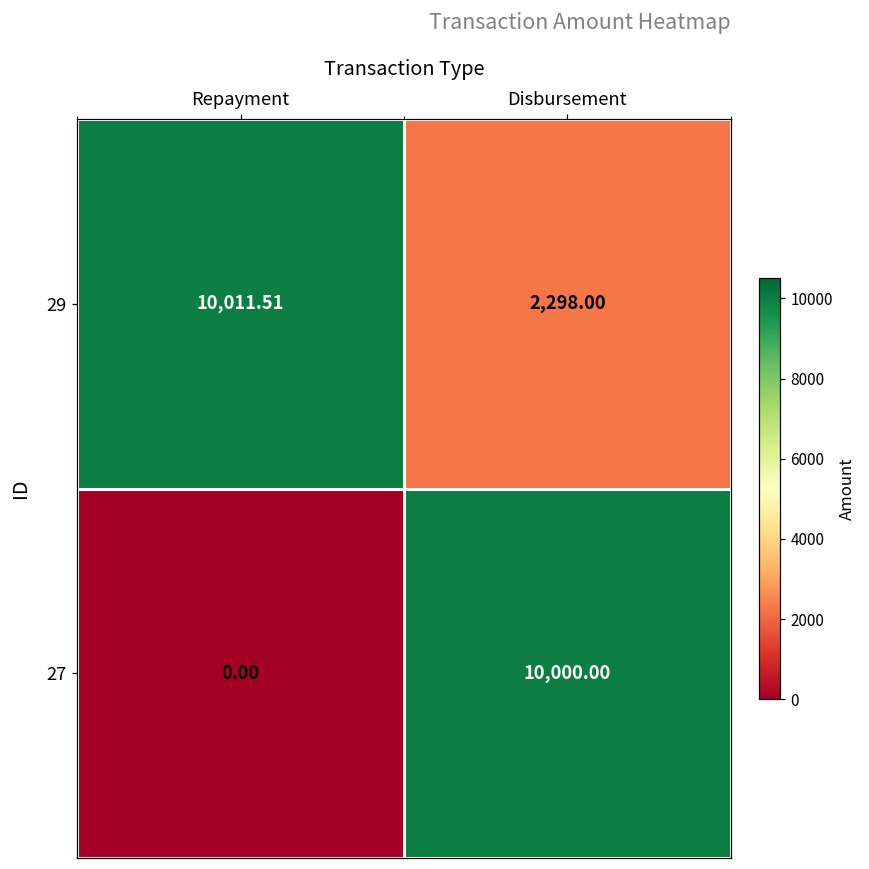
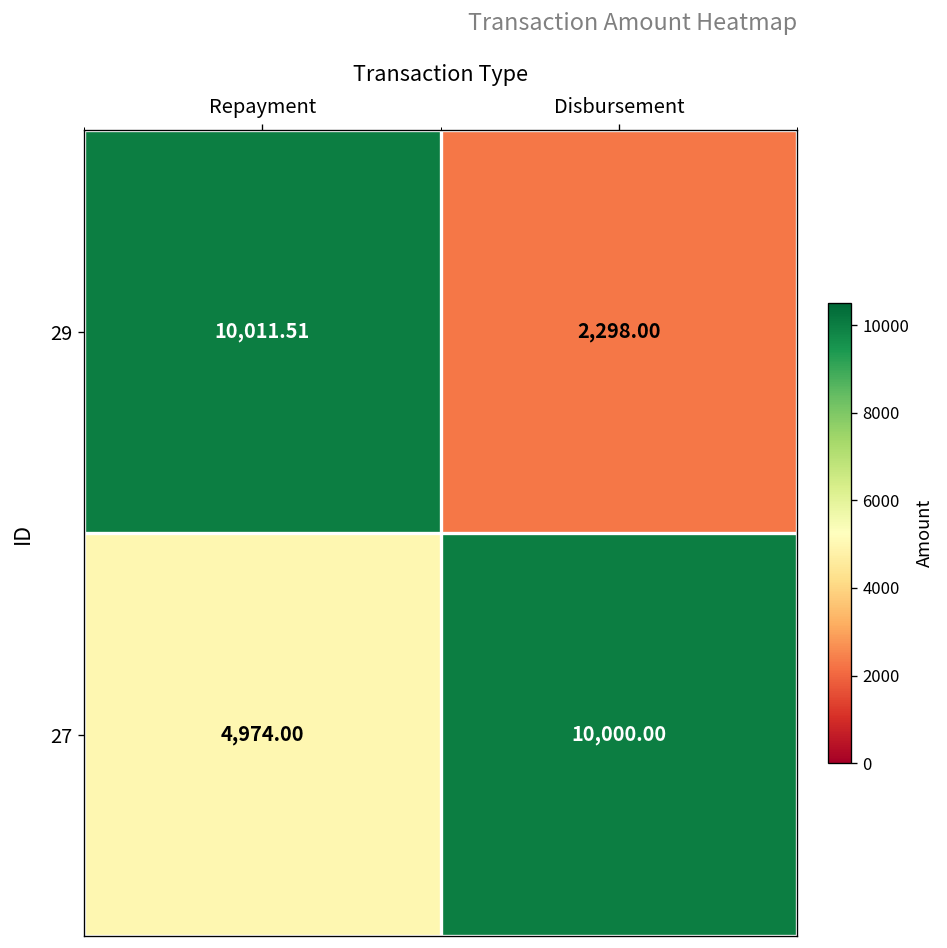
  {
    "29": {
      "Repayment": "10,011.51",
      "Disbursement": "2,298.00"
    },
    "27": {
-     "Repayment": "0.00",
+     "Repayment": "4,974.00",
      "Disbursement": "10,000.00"
    }
  }
